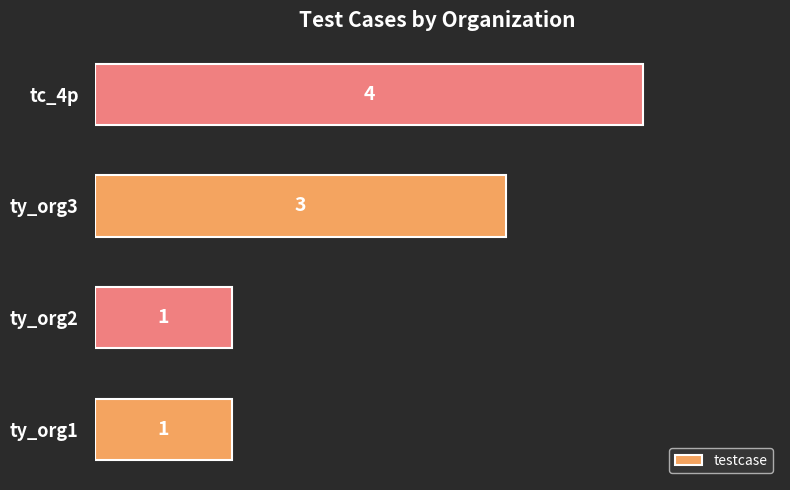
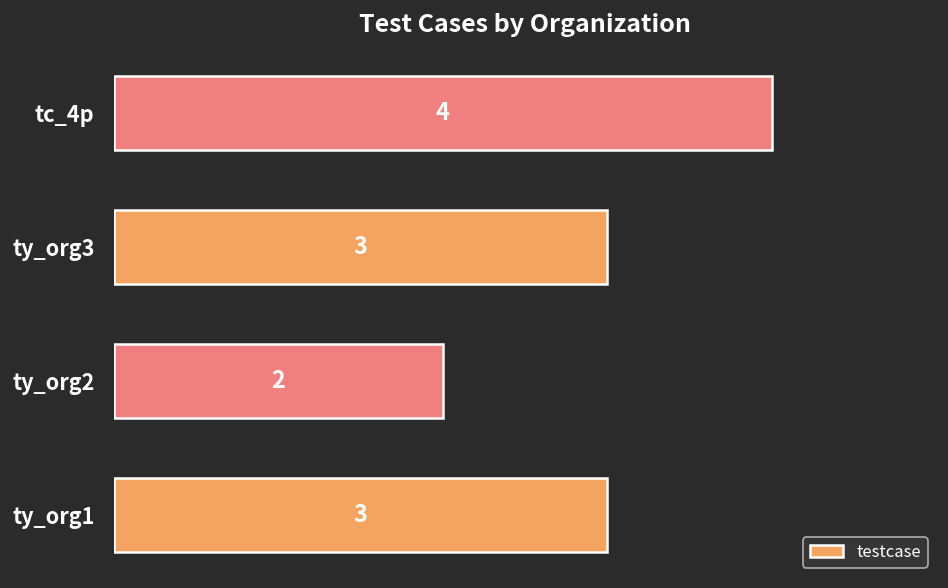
  {
    "tc_4p": 4,
    "ty_org3": 3,
-   "ty_org2": 1,
-   "ty_org1": 1
+   "ty_org2": 2,
+   "ty_org1": 3
  }
